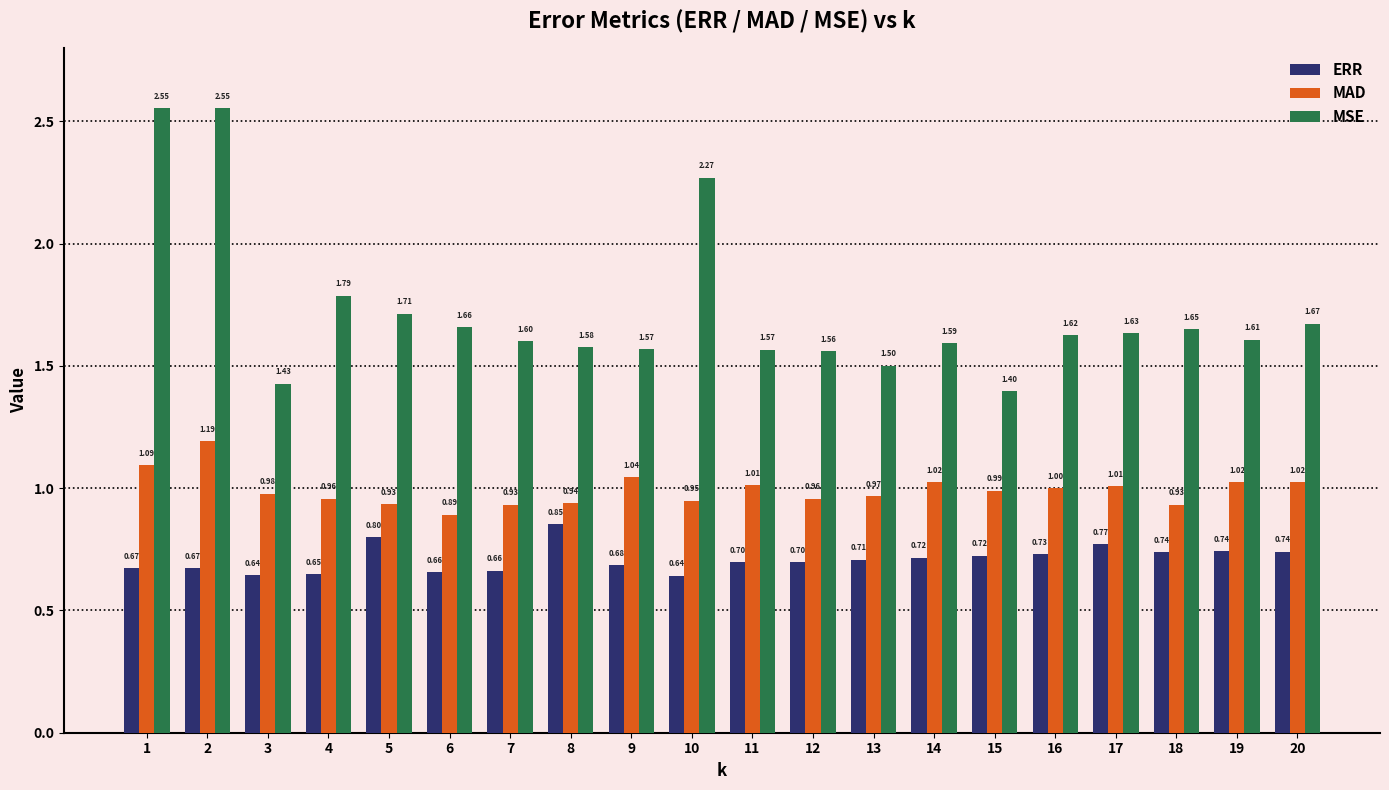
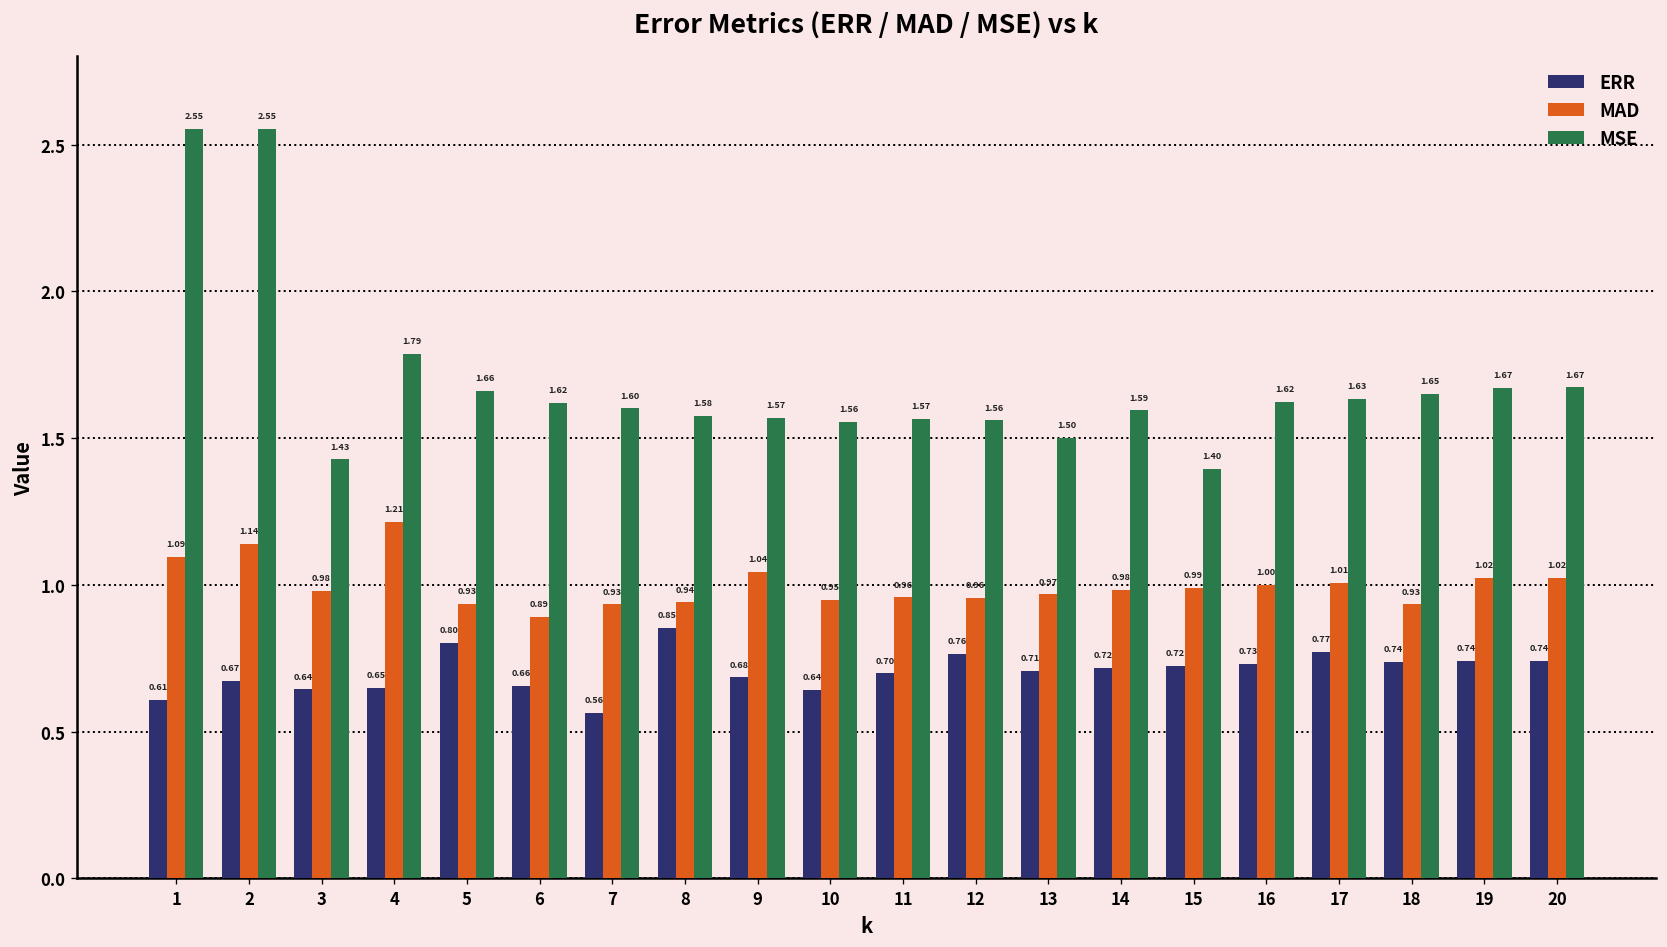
  {
    "ERR": {
-     "1": 0.67,
+     "1": 0.61,
      "2": 0.67,
      "3": 0.64,
      "4": 0.65,
      "5": 0.80,
      "6": 0.66,
-     "7": 0.66,
+     "7": 0.56,
      "8": 0.85,
      "9": 0.68,
      "10": 0.64,
      "11": 0.70,
-     "12": 0.70,
+     "12": 0.76,
      "13": 0.71,
      "14": 0.72,
      "15": 0.72,
      "16": 0.73,
      "17": 0.77,
      "18": 0.74,
      "19": 0.74,
      "20": 0.74
    },
    "MAD": {
      "1": 1.09,
-     "2": 1.19,
+     "2": 1.14,
      "3": 0.98,
-     "4": 0.96,
+     "4": 1.21,
      "5": 0.93,
      "6": 0.89,
      "7": 0.93,
      "8": 0.94,
      "9": 1.04,
      "10": 0.95,
-     "11": 1.01,
+     "11": 0.96,
      "12": 0.96,
      "13": 0.97,
-     "14": 1.02,
+     "14": 0.98,
      "15": 0.99,
      "16": 1.00,
      "17": 1.01,
      "18": 0.93,
      "19": 1.02,
      "20": 1.02
    },
    "MSE": {
      "1": 2.55,
      "2": 2.55,
      "3": 1.43,
      "4": 1.79,
-     "5": 1.71,
-     "6": 1.66,
+     "5": 1.66,
+     "6": 1.62,
      "7": 1.60,
      "8": 1.58,
      "9": 1.57,
-     "10": 2.27,
+     "10": 1.56,
      "11": 1.57,
      "12": 1.56,
      "13": 1.50,
      "14": 1.59,
      "15": 1.40,
      "16": 1.62,
      "17": 1.63,
      "18": 1.65,
-     "19": 1.61,
+     "19": 1.67,
      "20": 1.67
    }
  }
